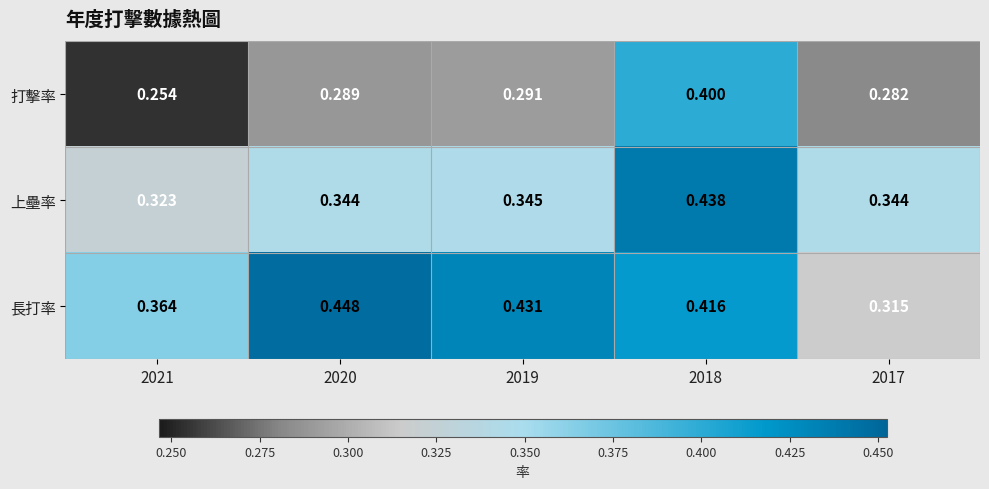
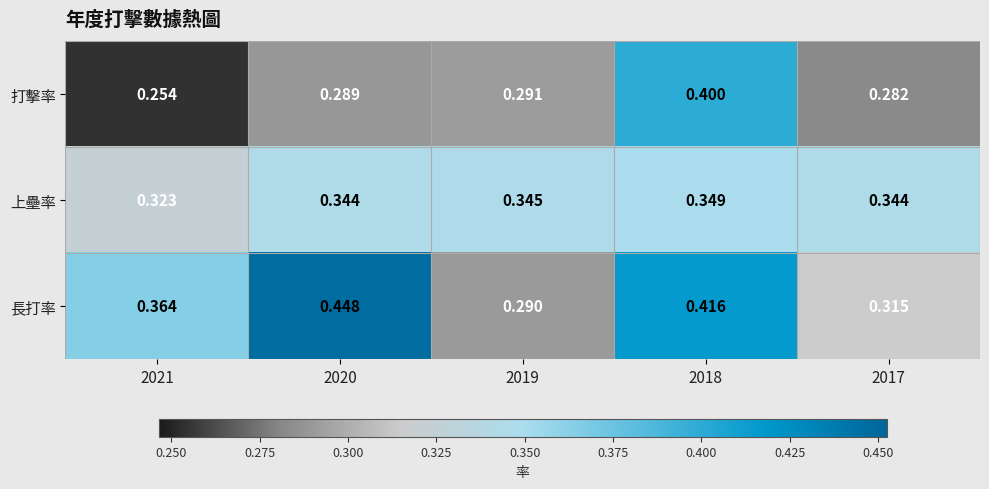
  {
    "打擊率": {
      "2021": 0.254,
      "2020": 0.289,
      "2019": 0.291,
      "2018": 0.400,
      "2017": 0.282
    },
    "上壘率": {
      "2021": 0.323,
      "2020": 0.344,
      "2019": 0.345,
-     "2018": 0.438,
+     "2018": 0.349,
      "2017": 0.344
    },
    "長打率": {
      "2021": 0.364,
      "2020": 0.448,
-     "2019": 0.431,
+     "2019": 0.290,
      "2018": 0.416,
      "2017": 0.315
    }
  }
